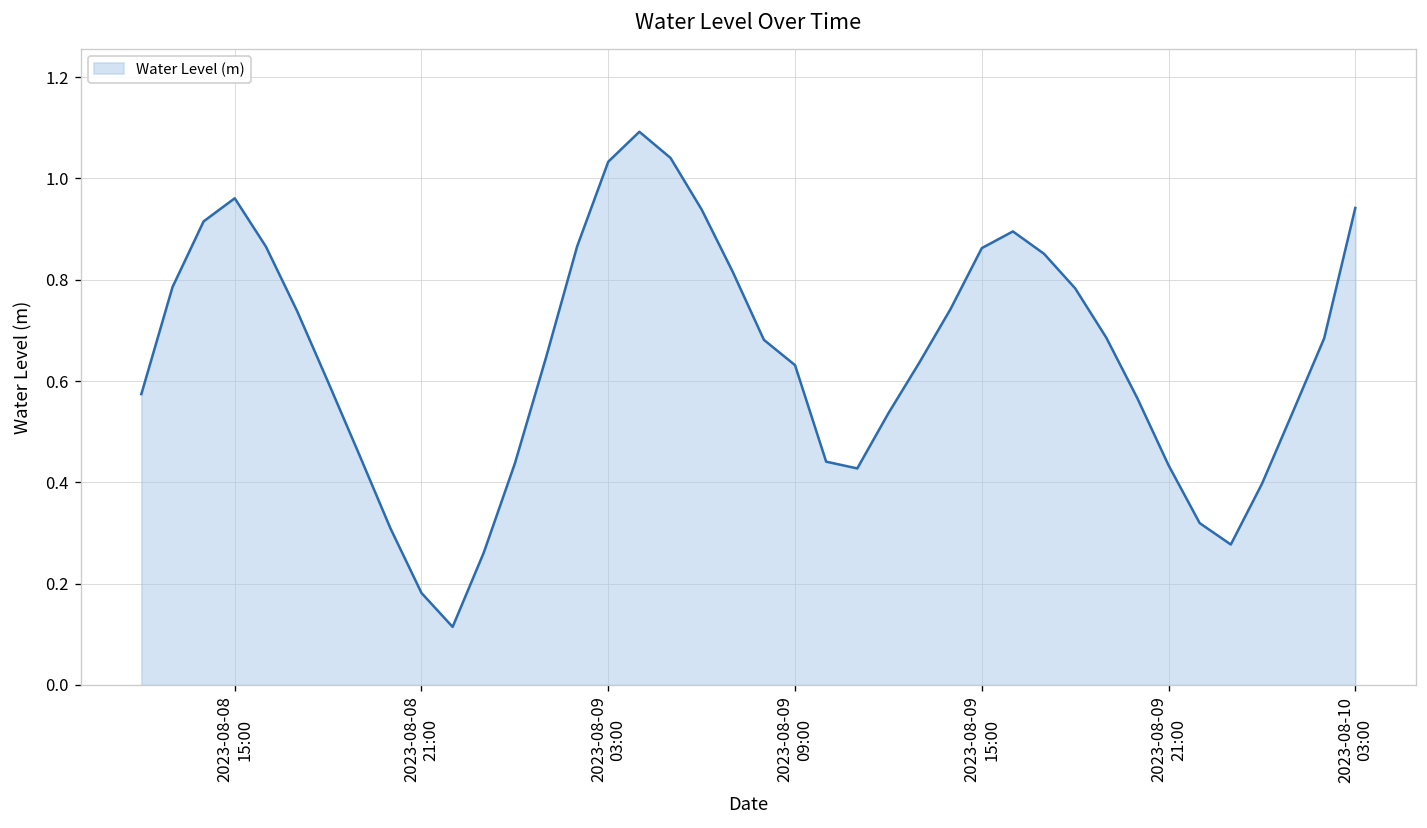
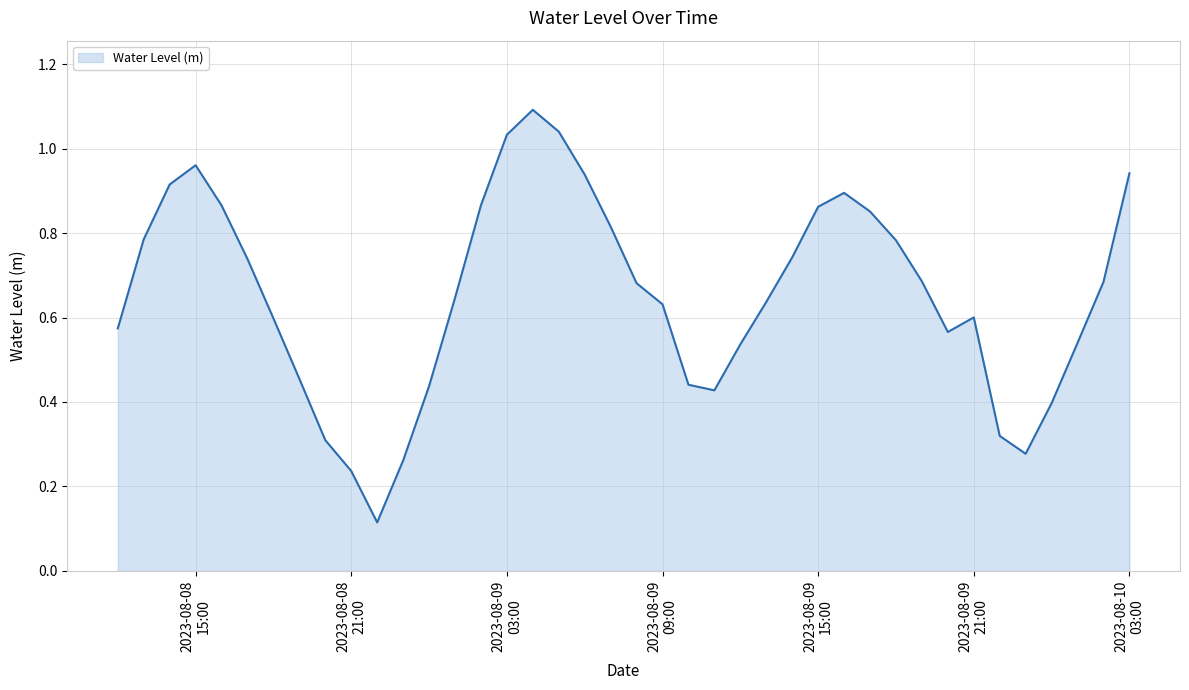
  {
    "2023-08-08 15:00": 0.96,
-   "2023-08-08 21:00": 0.18,
+   "2023-08-08 21:00": 0.24,
    "2023-08-09 03:00": 1.03,
    "2023-08-09 09:00": 0.63,
    "2023-08-09 15:00": 0.86,
-   "2023-08-09 21:00": 0.43,
+   "2023-08-09 21:00": 0.60,
    "2023-08-10 03:00": 0.94
  }
